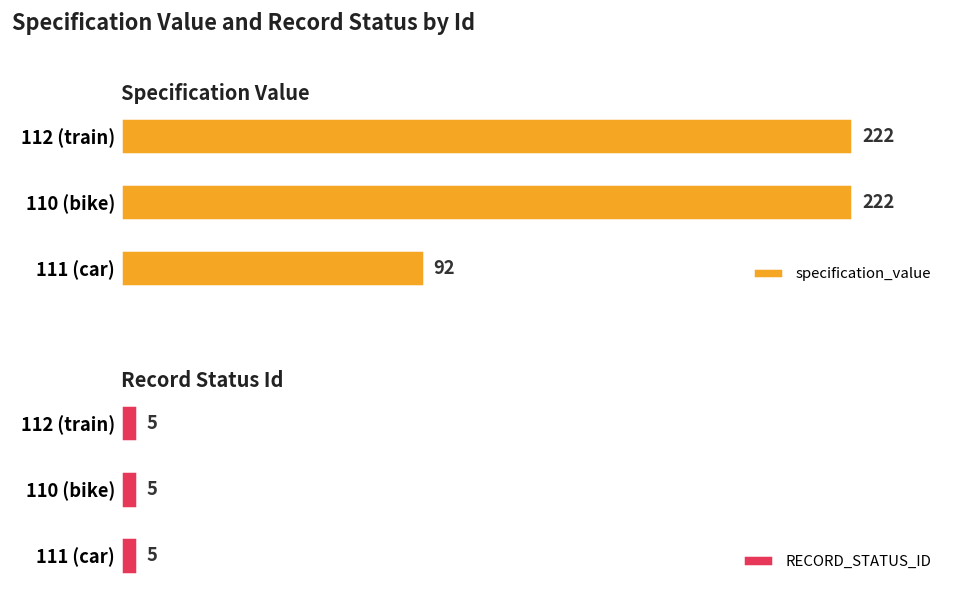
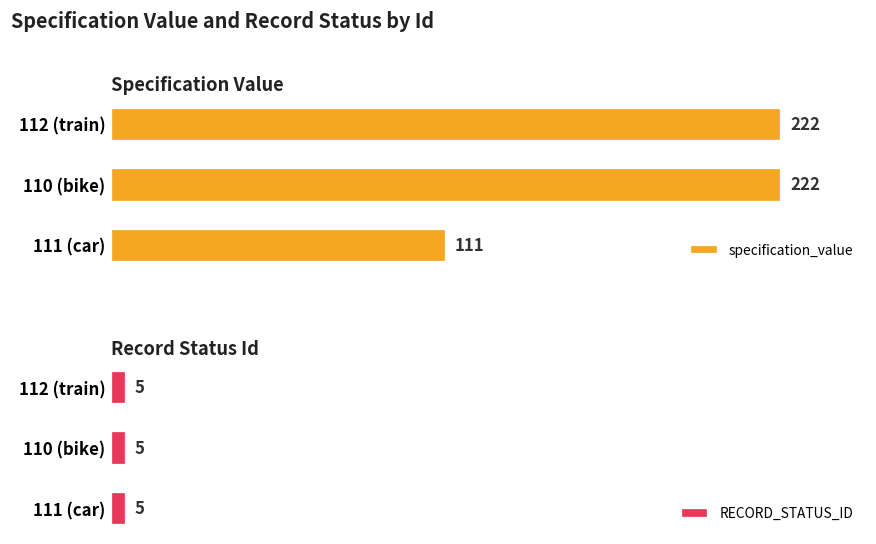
  {
    "Specification Value": {
      "112 (train)": 222,
      "110 (bike)": 222,
-     "111 (car)": 92
+     "111 (car)": 111
    },
    "Record Status Id": {
      "112 (train)": 5,
      "110 (bike)": 5,
      "111 (car)": 5
    }
  }
